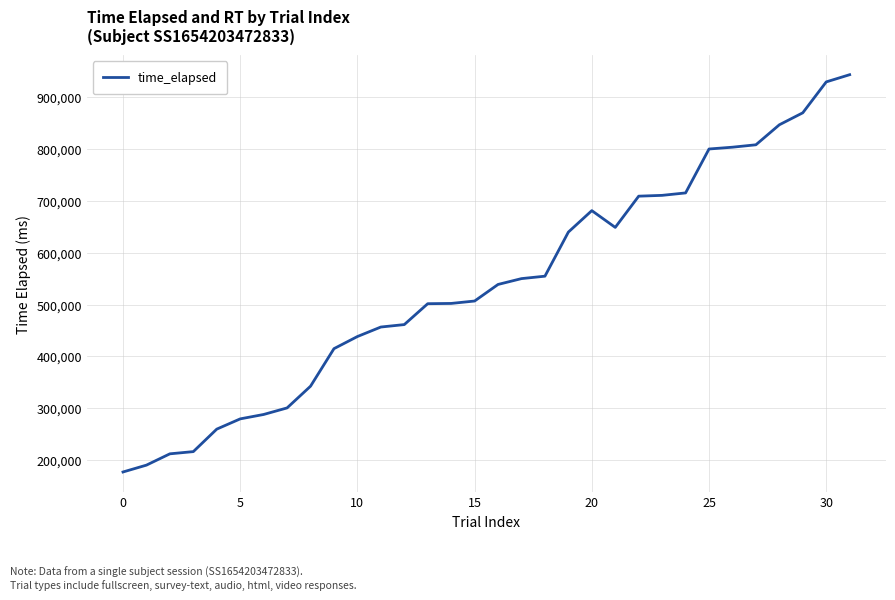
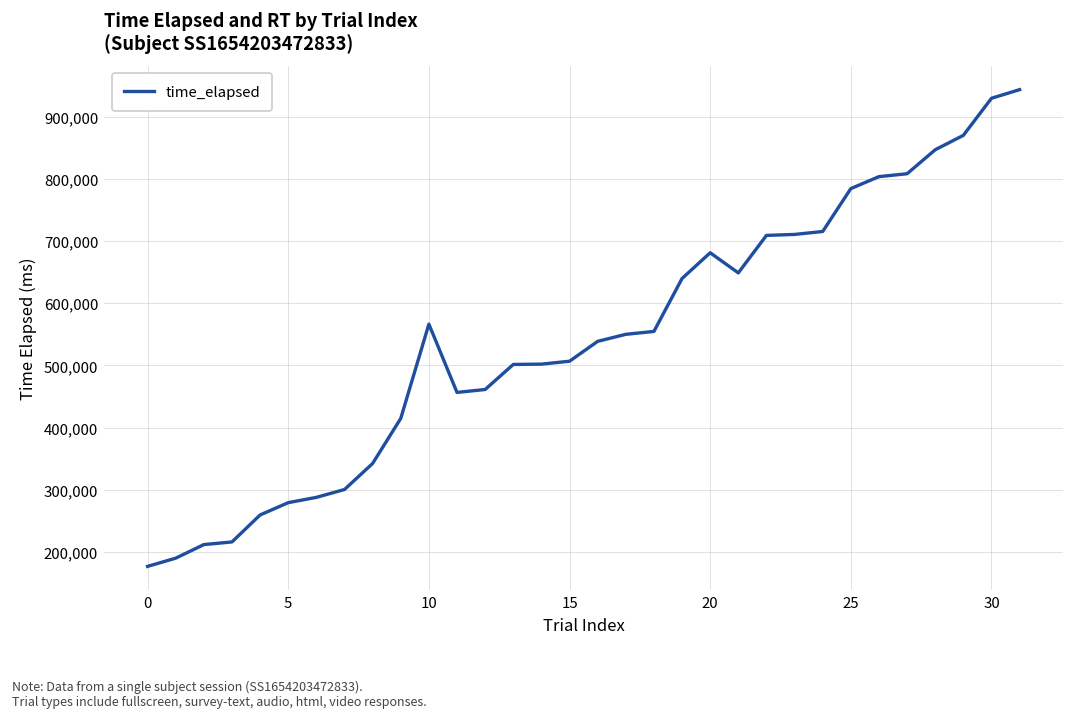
  {
    "0": "180,000",
    "5": "280,000",
-   "10": "440,000",
+   "10": "570,000",
    "15": "510,000",
    "20": "680,000",
-   "25": "800,000",
+   "25": "780,000",
    "30": "930,000"
  }
